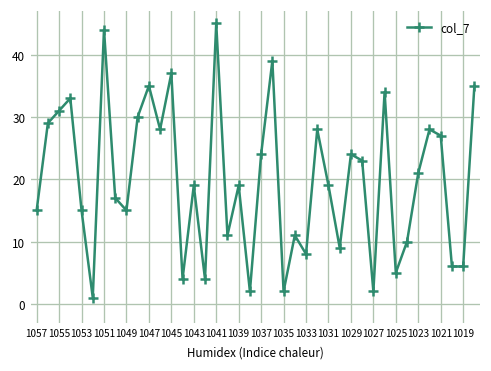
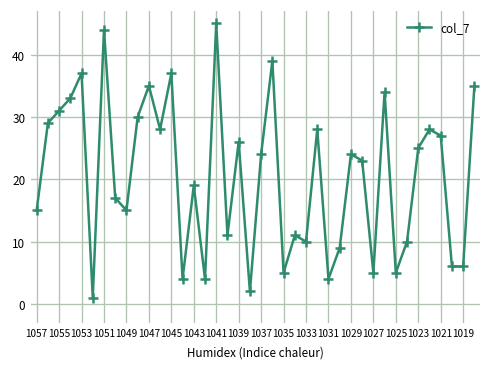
  {
    "1057": 15,
    "1055": 31,
-   "1053": 15,
+   "1053": 37,
    "1051": 44,
    "1049": 15,
    "1047": 35,
    "1045": 37,
    "1043": 19,
    "1041": 45,
-   "1039": 19,
+   "1039": 26,
    "1037": 24,
-   "1035": 2,
-   "1033": 8,
-   "1031": 19,
+   "1035": 5,
+   "1033": 10,
+   "1031": 4,
    "1029": 24,
-   "1027": 2,
+   "1027": 5,
    "1025": 5,
-   "1023": 21,
+   "1023": 25,
    "1021": 27,
    "1019": 6
  }
